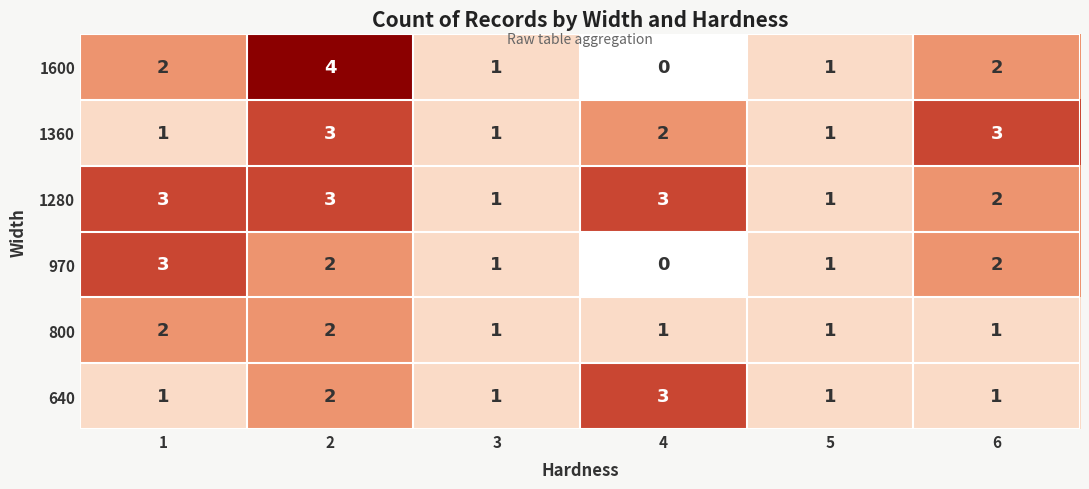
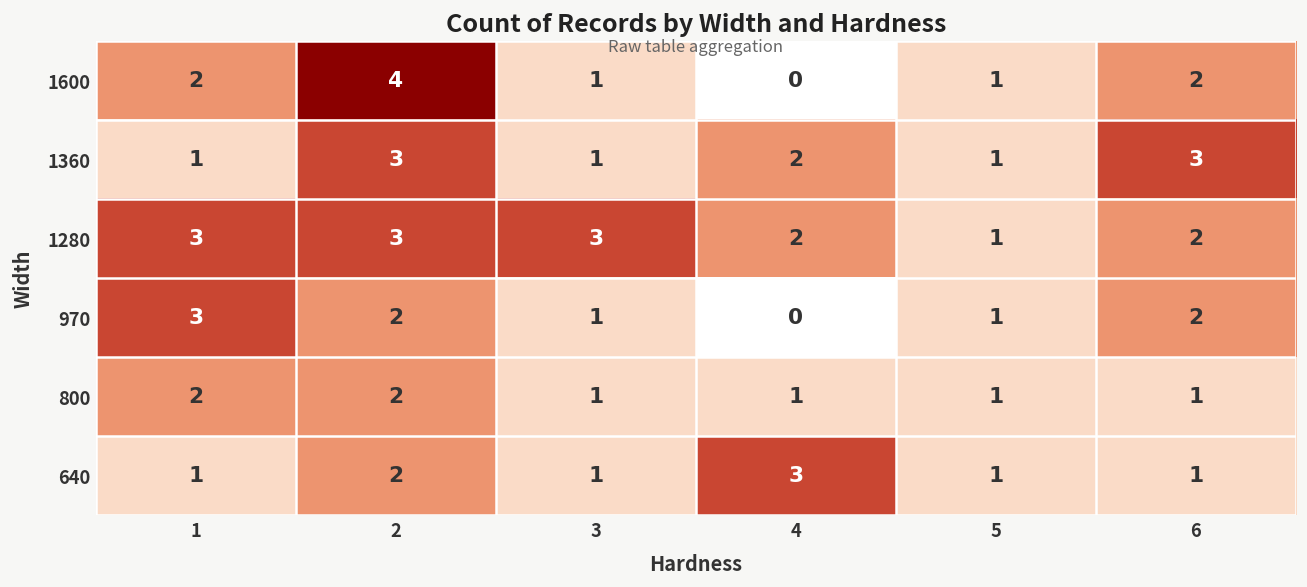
  {
    "1600": {
      "1": 2,
      "2": 4,
      "3": 1,
      "4": 0,
      "5": 1,
      "6": 2
    },
    "1360": {
      "1": 1,
      "2": 3,
      "3": 1,
      "4": 2,
      "5": 1,
      "6": 3
    },
    "1280": {
      "1": 3,
      "2": 3,
-     "3": 1,
-     "4": 3,
+     "3": 3,
+     "4": 2,
      "5": 1,
      "6": 2
    },
    "970": {
      "1": 3,
      "2": 2,
      "3": 1,
      "4": 0,
      "5": 1,
      "6": 2
    },
    "800": {
      "1": 2,
      "2": 2,
      "3": 1,
      "4": 1,
      "5": 1,
      "6": 1
    },
    "640": {
      "1": 1,
      "2": 2,
      "3": 1,
      "4": 3,
      "5": 1,
      "6": 1
    }
  }
